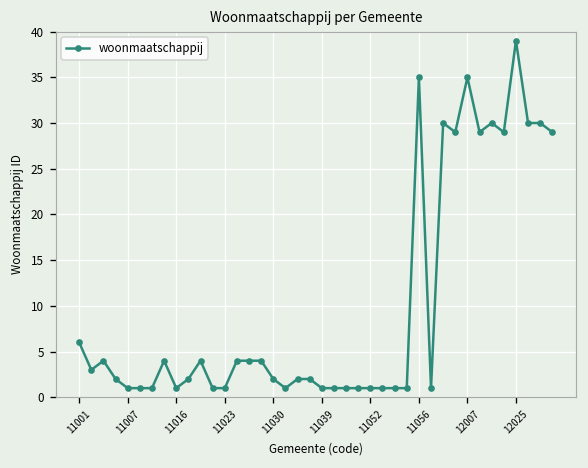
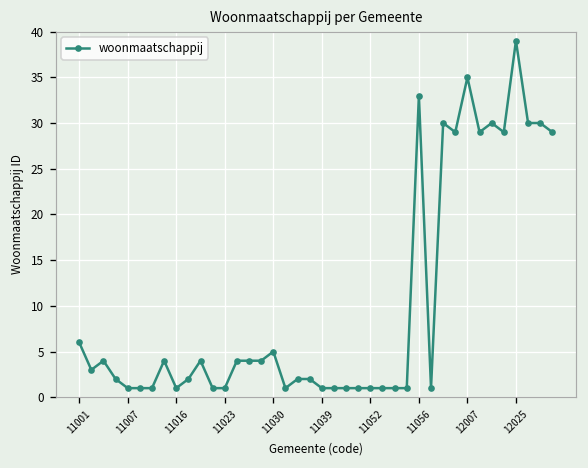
  {
    "11001": 6,
    "11007": 1,
    "11016": 1,
    "11023": 1,
-   "11030": 2,
+   "11030": 5,
    "11039": 1,
    "11052": 1,
-   "11056": 35,
+   "11056": 33,
    "12007": 35,
    "12025": 39
  }
